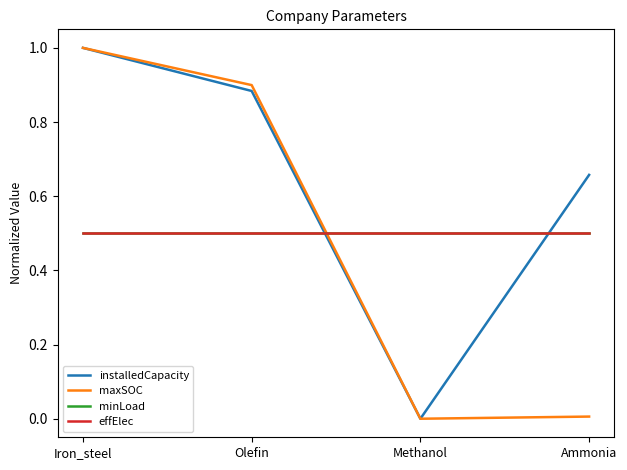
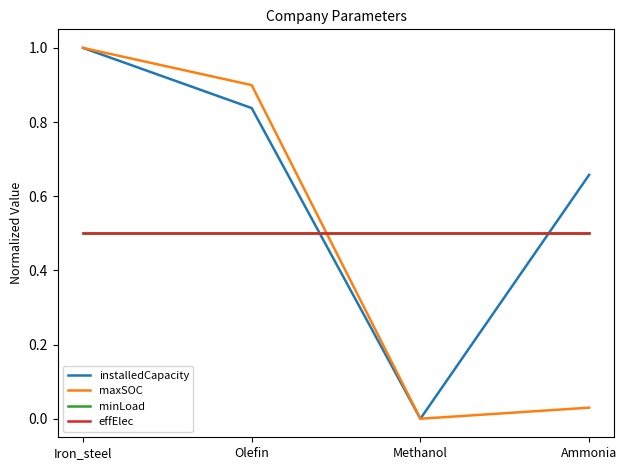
  {
    "installedCapacity": {
-     "Olefin": 0.88,
+     "Olefin": 0.84,
      "Ammonia": 0.66
    },
    "maxSOC": {
      "Olefin": 0.90,
-     "Ammonia": 0.01
+     "Ammonia": 0.03
    },
    "effElec": {
      "Iron_steel": 0.50,
      "Olefin": 0.50,
      "Methanol": 0.50,
      "Ammonia": 0.50
    }
  }
